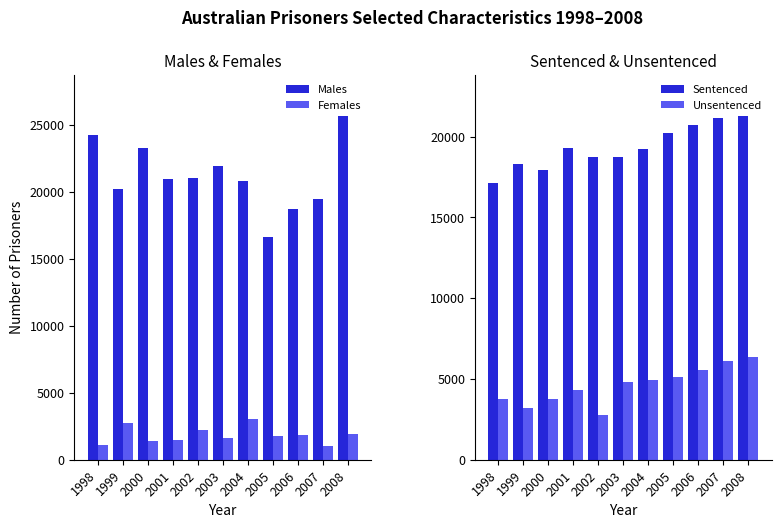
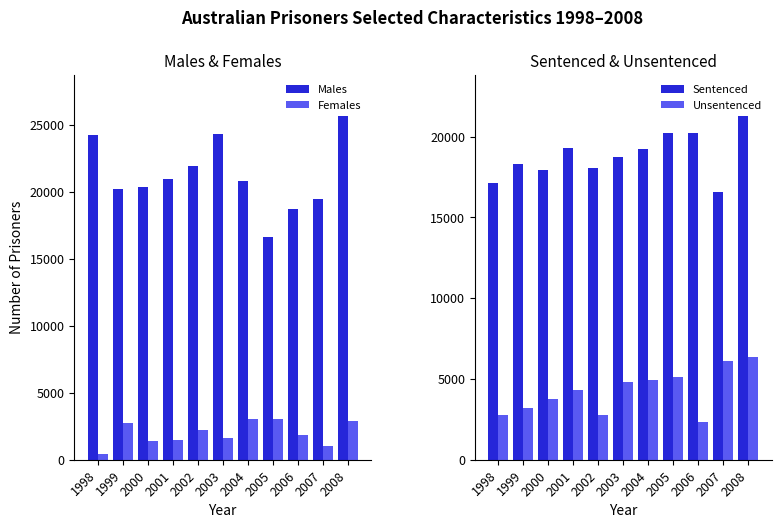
  {
    "Males & Females": {
      "Males": {
        "1998": 24200,
        "1999": 20200,
-       "2000": 23300,
+       "2000": 20300,
        "2001": 21000,
-       "2002": 21000,
-       "2003": 22000,
+       "2002": 21900,
+       "2003": 24300,
        "2004": 20800,
        "2005": 16600,
        "2006": 18700,
        "2007": 19400,
        "2008": 25700
      },
      "Females": {
-       "1998": 1100,
+       "1998": 400,
        "1999": 2800,
        "2000": 1400,
        "2001": 1500,
        "2002": 2200,
        "2003": 1600,
        "2004": 3000,
-       "2005": 1700,
+       "2005": 3000,
        "2006": 1800,
        "2007": 1100,
-       "2008": 2000
+       "2008": 2900
      }
    },
    "Sentenced & Unsentenced": {
      "Sentenced": {
        "1998": 17100,
        "1999": 18300,
        "2000": 17900,
        "2001": 19300,
-       "2002": 18700,
+       "2002": 18100,
        "2003": 18700,
        "2004": 19200,
        "2005": 20200,
-       "2006": 20700,
-       "2007": 21100,
+       "2006": 20200,
+       "2007": 16500,
        "2008": 21300
      },
      "Unsentenced": {
-       "1998": 3800,
+       "1998": 2800,
        "1999": 3200,
        "2000": 3800,
        "2001": 4300,
        "2002": 2800,
        "2003": 4800,
        "2004": 4900,
        "2005": 5100,
-       "2006": 5600,
+       "2006": 2300,
        "2007": 6100,
        "2008": 6300
      }
    }
  }
